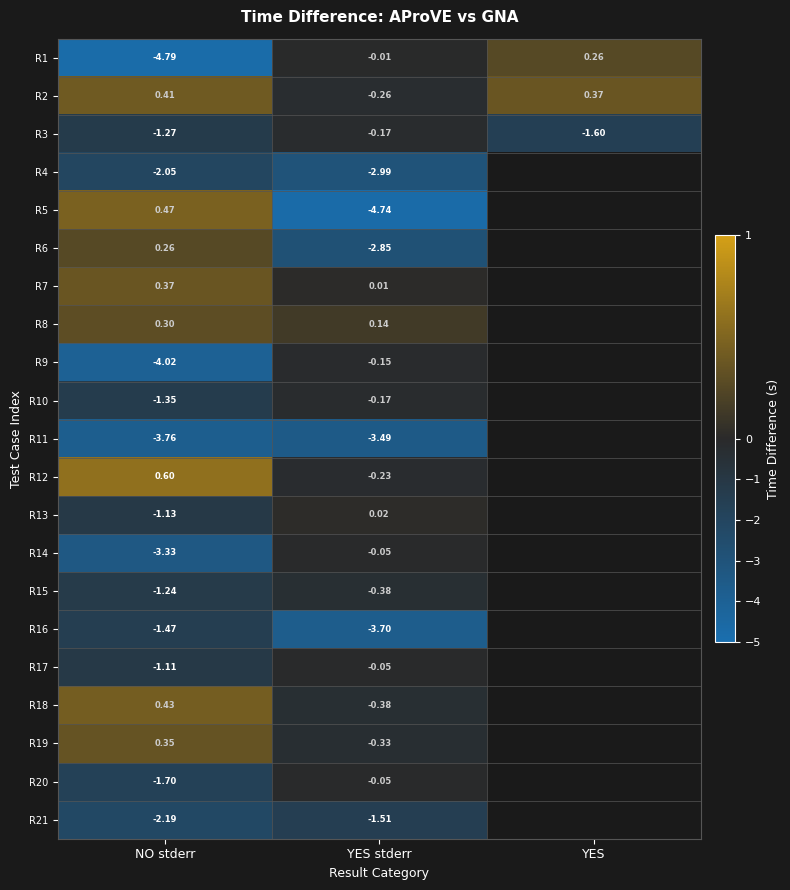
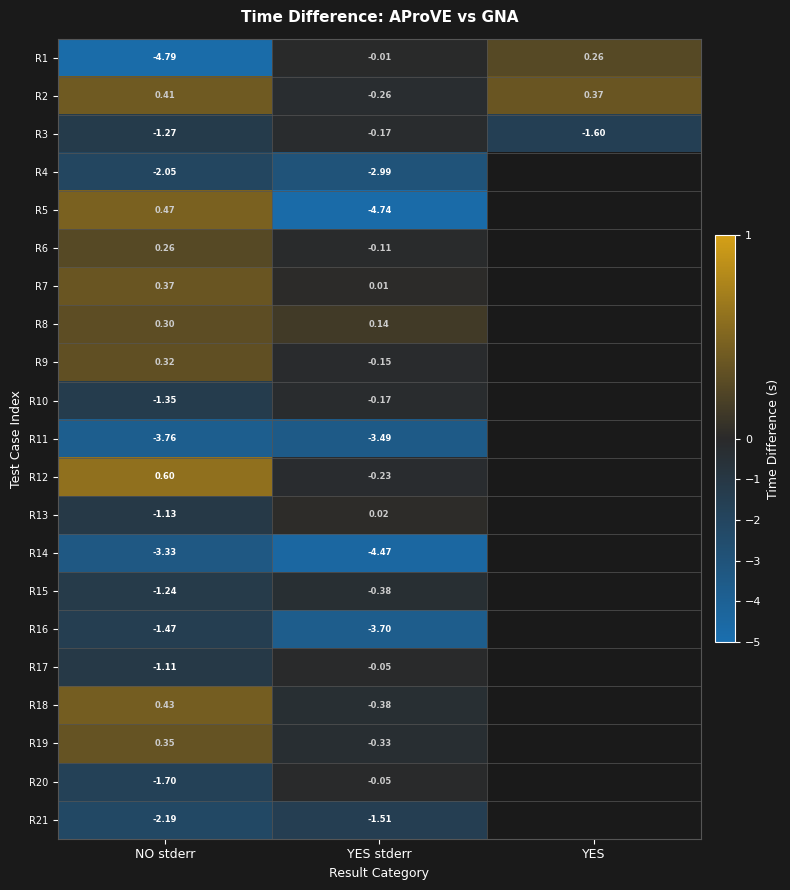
  {
    "R1": {
      "NO stderr": -4.79,
      "YES stderr": -0.01,
      "YES": 0.26
    },
    "R2": {
      "NO stderr": 0.41,
      "YES stderr": -0.26,
      "YES": 0.37
    },
    "R3": {
      "NO stderr": -1.27,
      "YES stderr": -0.17,
      "YES": -1.60
    },
    "R4": {
      "NO stderr": -2.05,
      "YES stderr": -2.99
    },
    "R5": {
      "NO stderr": 0.47,
      "YES stderr": -4.74
    },
    "R6": {
      "NO stderr": 0.26,
-     "YES stderr": -2.85
+     "YES stderr": -0.11
    },
    "R7": {
      "NO stderr": 0.37,
      "YES stderr": 0.01
    },
    "R8": {
      "NO stderr": 0.30,
      "YES stderr": 0.14
    },
    "R9": {
-     "NO stderr": -4.02,
+     "NO stderr": 0.32,
      "YES stderr": -0.15
    },
    "R10": {
      "NO stderr": -1.35,
      "YES stderr": -0.17
    },
    "R11": {
      "NO stderr": -3.76,
      "YES stderr": -3.49
    },
    "R12": {
      "NO stderr": 0.60,
      "YES stderr": -0.23
    },
    "R13": {
      "NO stderr": -1.13,
      "YES stderr": 0.02
    },
    "R14": {
      "NO stderr": -3.33,
-     "YES stderr": -0.05
+     "YES stderr": -4.47
    },
    "R15": {
      "NO stderr": -1.24,
      "YES stderr": -0.38
    },
    "R16": {
      "NO stderr": -1.47,
      "YES stderr": -3.70
    },
    "R17": {
      "NO stderr": -1.11,
      "YES stderr": -0.05
    },
    "R18": {
      "NO stderr": 0.43,
      "YES stderr": -0.38
    },
    "R19": {
      "NO stderr": 0.35,
      "YES stderr": -0.33
    },
    "R20": {
      "NO stderr": -1.70,
      "YES stderr": -0.05
    },
    "R21": {
      "NO stderr": -2.19,
      "YES stderr": -1.51
    }
  }
